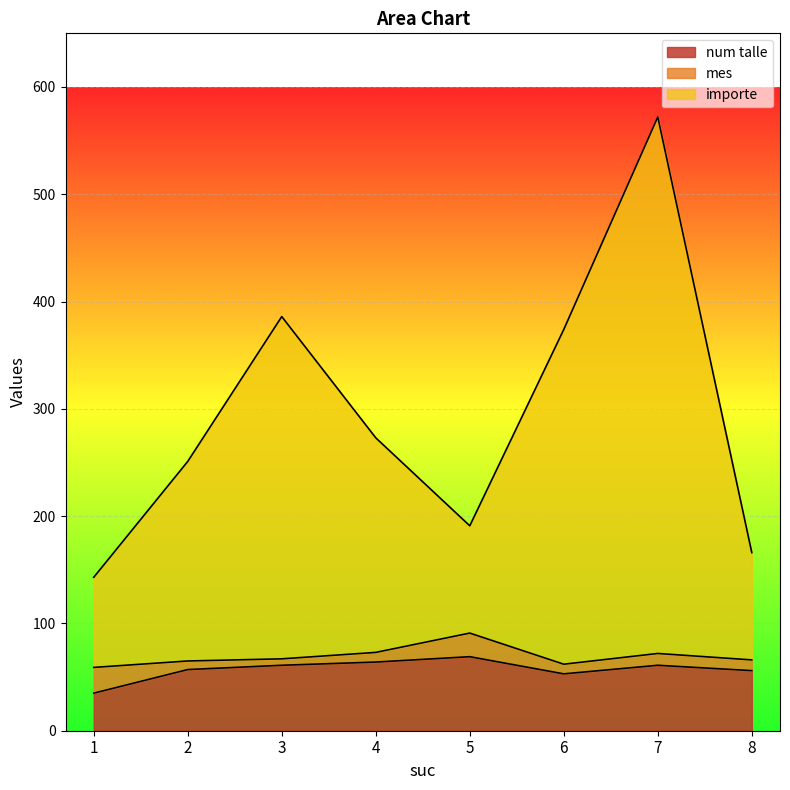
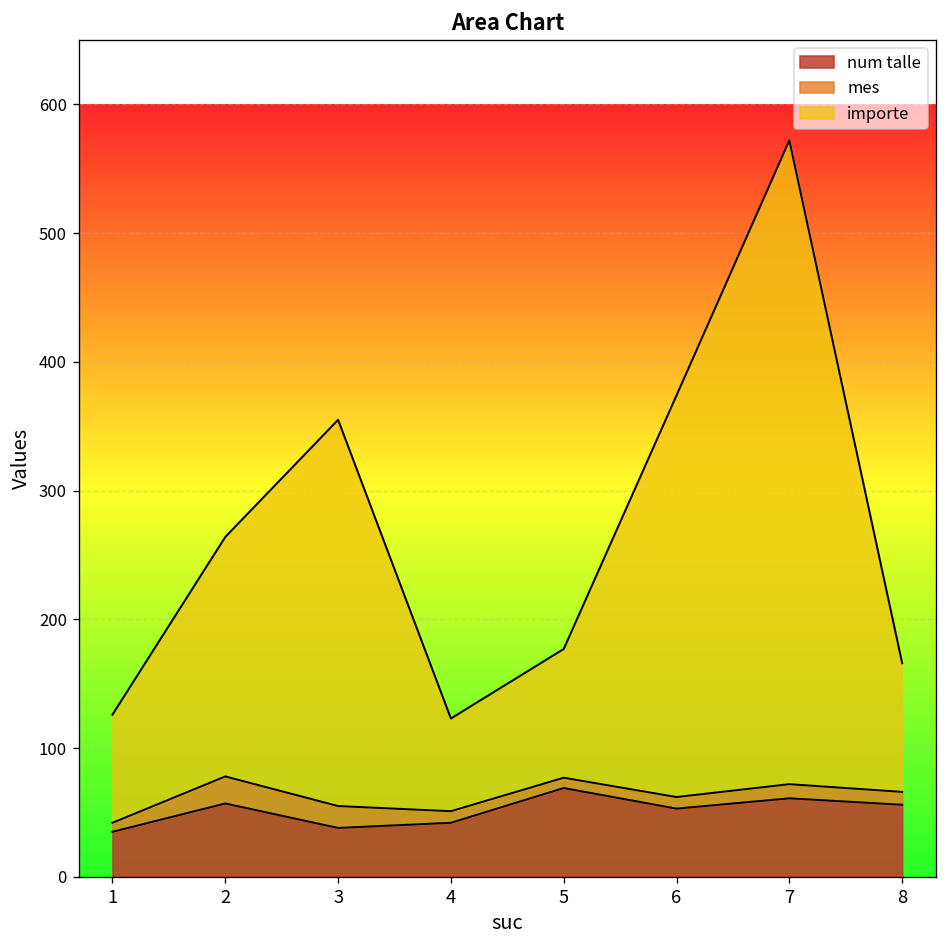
  {
    "num talle": {
      "1": 35,
      "2": 57,
-     "3": 61,
-     "4": 64,
+     "3": 38,
+     "4": 42,
      "5": 69,
      "6": 53,
      "7": 61,
      "8": 56
    },
    "mes": {
-     "1": 24,
-     "2": 8,
-     "3": 6,
+     "1": 7,
+     "2": 21,
+     "3": 17,
      "4": 9,
-     "5": 22,
+     "5": 8,
      "6": 9,
      "7": 11,
      "8": 10
    },
    "importe": {
      "1": 84,
      "2": 186,
-     "3": 319,
-     "4": 200,
+     "3": 300,
+     "4": 72,
      "5": 100,
      "6": 312,
      "7": 500,
      "8": 100
    }
  }
